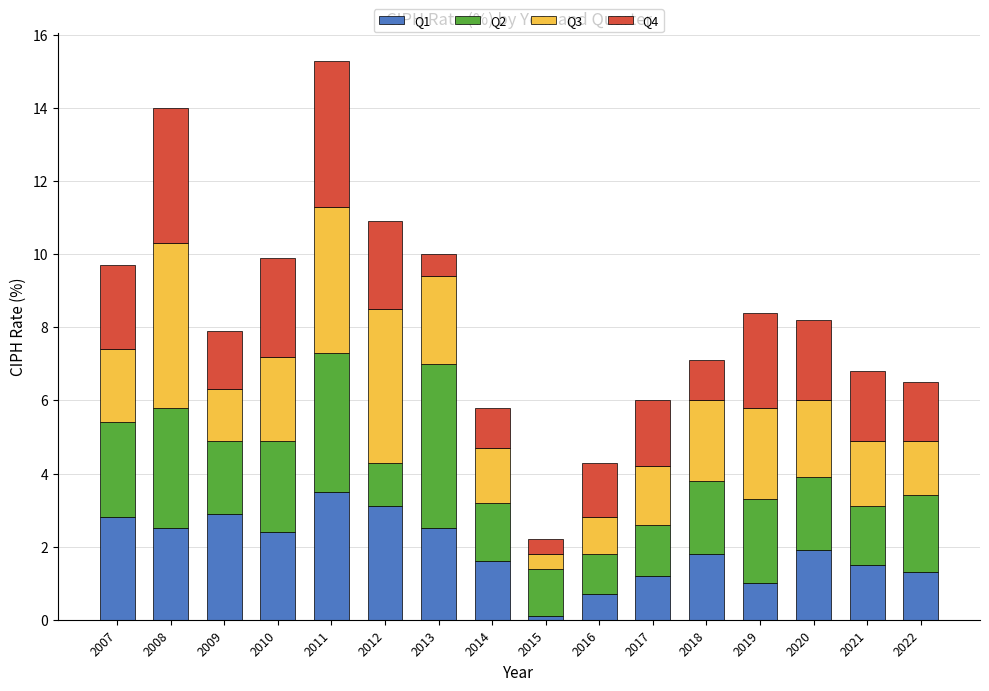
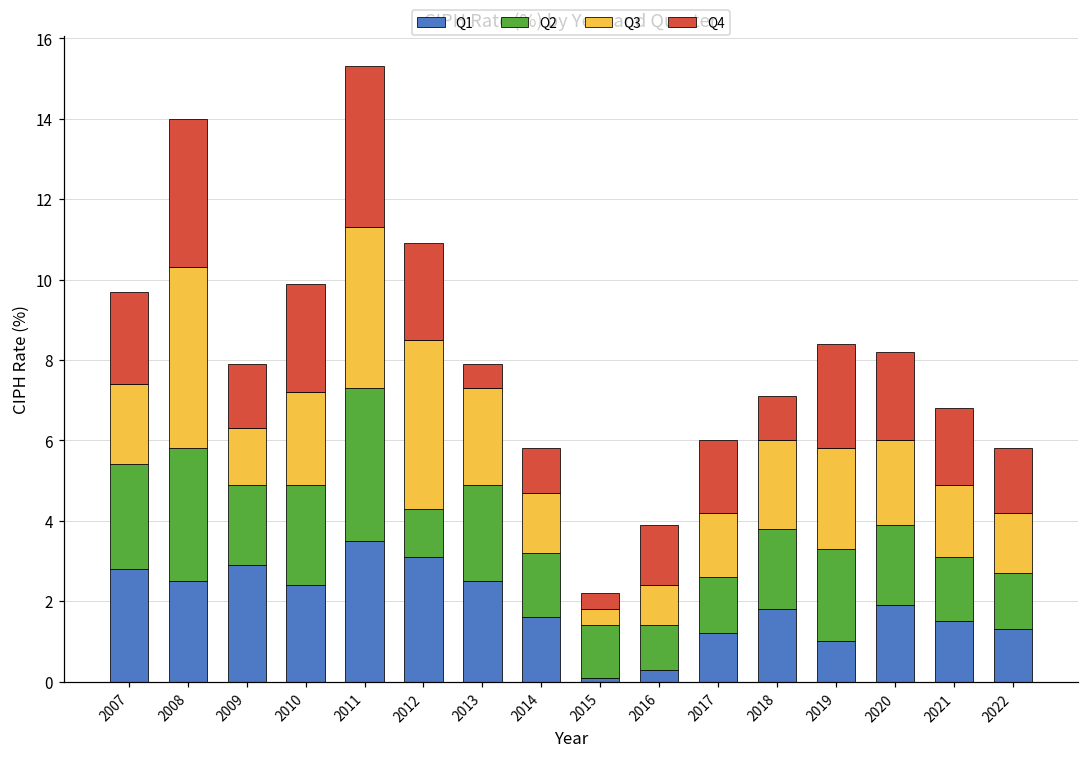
  {
    "Q1": {
      "2007": 2.8,
      "2008": 2.5,
      "2009": 2.9,
      "2010": 2.4,
      "2011": 3.5,
      "2012": 3.1,
      "2013": 2.5,
      "2014": 1.6,
      "2015": 0.1,
-     "2016": 0.7,
+     "2016": 0.3,
      "2017": 1.2,
      "2018": 1.8,
      "2019": 1.0,
      "2020": 1.9,
      "2021": 1.5,
      "2022": 1.3
    },
    "Q2": {
      "2007": 2.6,
      "2008": 3.3,
      "2009": 2.0,
      "2010": 2.5,
      "2011": 3.8,
      "2012": 1.2,
-     "2013": 4.5,
+     "2013": 2.4,
      "2014": 1.6,
      "2015": 1.3,
      "2016": 1.1,
      "2017": 1.4,
      "2018": 2.0,
      "2019": 2.3,
      "2020": 2.0,
      "2021": 1.6,
-     "2022": 2.1
+     "2022": 1.4
    },
    "Q3": {
      "2007": 2.0,
      "2008": 4.5,
      "2009": 1.4,
      "2010": 2.3,
      "2011": 4.0,
      "2012": 4.2,
      "2013": 2.4,
      "2014": 1.5,
      "2015": 0.4,
      "2016": 1.0,
      "2017": 1.6,
      "2018": 2.2,
      "2019": 2.5,
      "2020": 2.1,
      "2021": 1.8,
      "2022": 1.5
    },
    "Q4": {
      "2007": 2.3,
      "2008": 3.7,
      "2009": 1.6,
      "2010": 2.7,
      "2011": 4.0,
      "2012": 2.4,
      "2013": 0.6,
      "2014": 1.1,
      "2015": 0.4,
      "2016": 1.5,
      "2017": 1.8,
      "2018": 1.1,
      "2019": 2.6,
      "2020": 2.2,
      "2021": 1.9,
      "2022": 1.6
    }
  }
